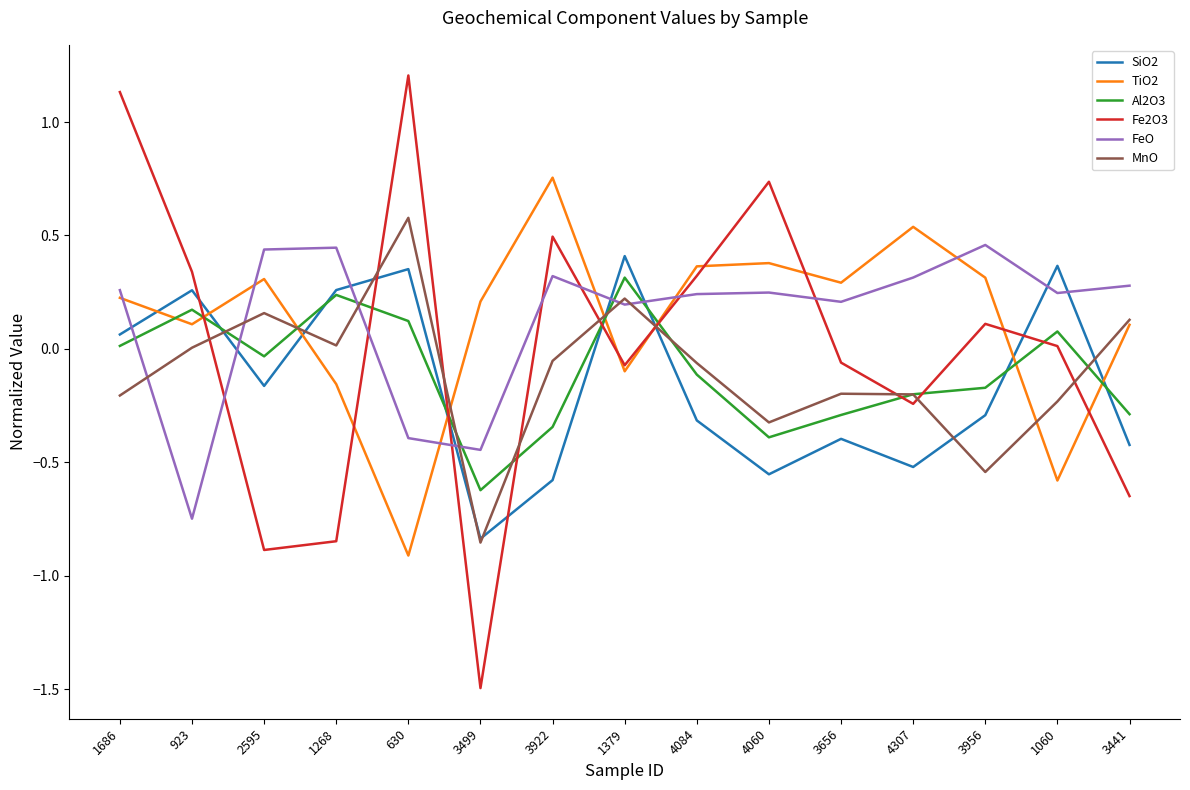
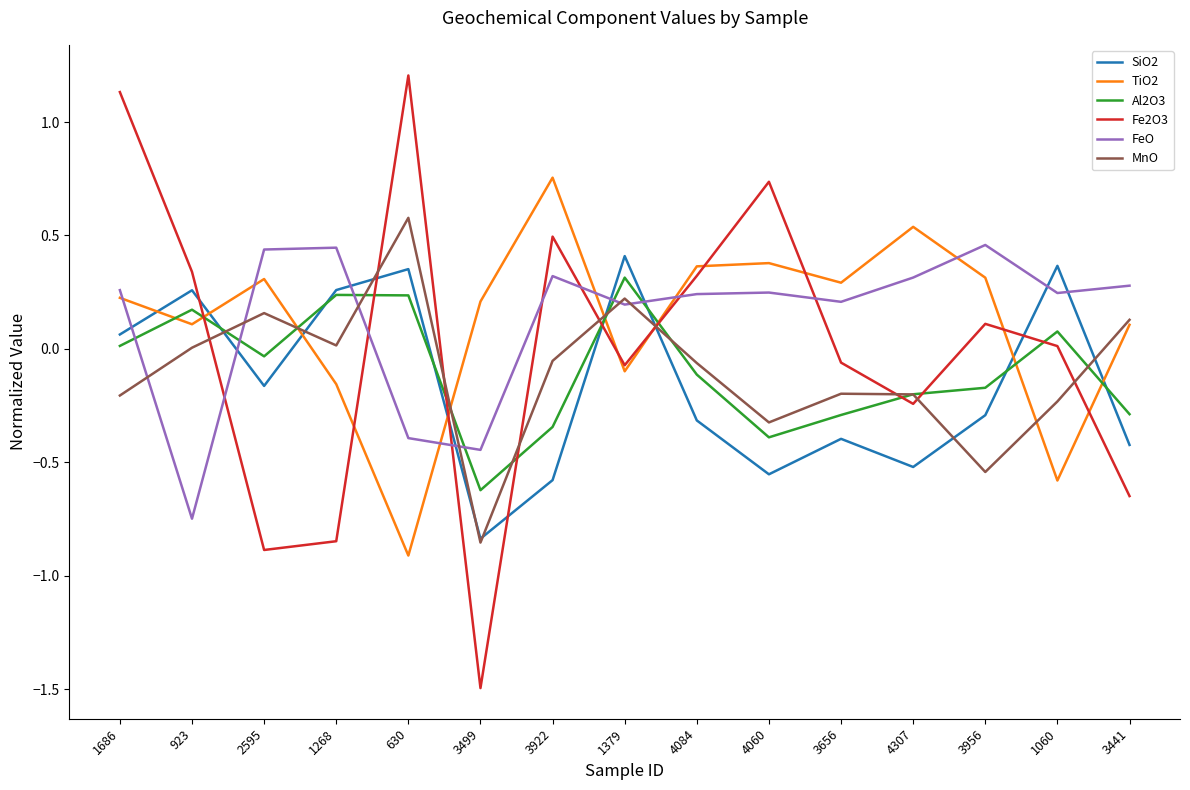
  {
    "SiO2": {
      "1686": 0.06,
      "923": 0.26,
      "2595": -0.16,
      "1268": 0.26,
      "630": 0.35,
      "3499": -0.84,
      "3922": -0.58,
      "1379": 0.41,
      "4084": -0.32,
      "4060": -0.55,
      "3656": -0.40,
      "4307": -0.52,
      "3956": -0.29,
      "1060": 0.37,
      "3441": -0.42
    },
    "TiO2": {
      "1686": 0.22,
      "923": 0.11,
      "2595": 0.31,
      "1268": -0.16,
      "630": -0.91,
      "3499": 0.21,
      "3922": 0.75,
      "1379": -0.10,
      "4084": 0.36,
      "4060": 0.38,
      "3656": 0.29,
      "4307": 0.54,
      "3956": 0.31,
      "1060": -0.58,
      "3441": 0.11
    },
    "Al2O3": {
      "1686": 0.01,
      "923": 0.17,
      "2595": -0.03,
      "1268": 0.24,
-     "630": 0.12,
+     "630": 0.24,
      "3499": -0.62,
      "3922": -0.34,
      "1379": 0.31,
      "4084": -0.11,
      "4060": -0.39,
      "3656": -0.29,
      "3956": -0.17,
      "1060": 0.08,
      "3441": -0.29
    },
    "Fe2O3": {
      "1686": 1.13,
      "923": 0.34,
      "2595": -0.89,
      "1268": -0.85,
      "630": 1.21,
      "3499": -1.50,
      "3922": 0.49,
      "1379": -0.07,
      "4084": 0.32,
      "4060": 0.74,
      "3656": -0.06,
      "4307": -0.24,
      "3956": 0.11,
      "1060": 0.01,
      "3441": -0.65
    },
    "FeO": {
      "1686": 0.26,
      "923": -0.75,
      "2595": 0.44,
      "1268": 0.45,
      "630": -0.39,
      "3499": -0.45,
      "3922": 0.32,
      "1379": 0.20,
      "4084": 0.24,
      "4060": 0.25,
      "3656": 0.21,
      "4307": 0.31,
      "3956": 0.46,
      "1060": 0.25,
      "3441": 0.28
    },
    "MnO": {
      "1686": -0.21,
      "923": 0.00,
      "2595": 0.16,
      "1268": 0.01,
      "630": 0.58,
      "3499": -0.85,
      "3922": -0.05,
      "1379": 0.22,
      "4084": -0.06,
      "4060": -0.32,
      "3656": -0.20,
      "3956": -0.54,
      "1060": -0.23,
      "3441": 0.13
    }
  }
